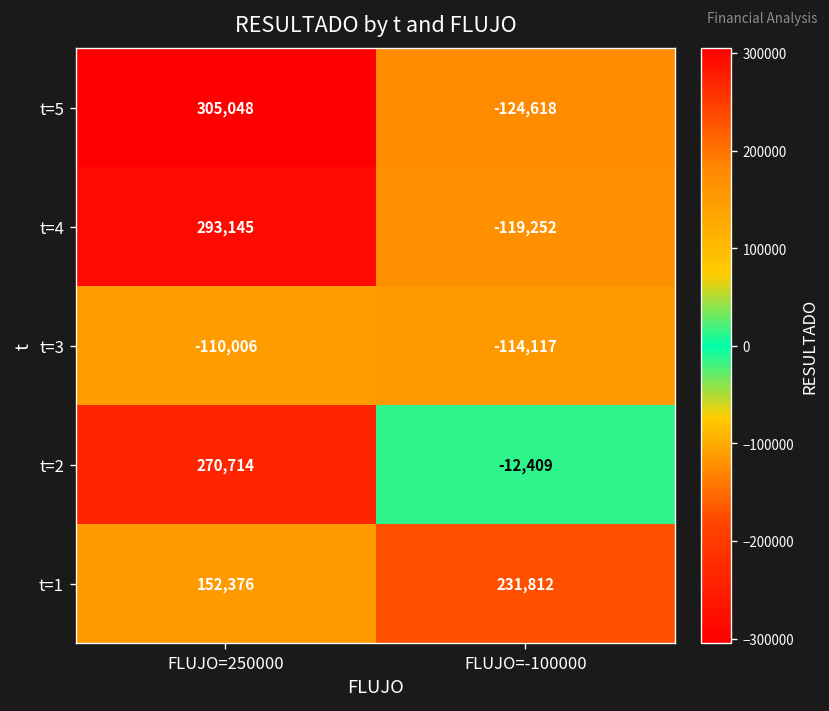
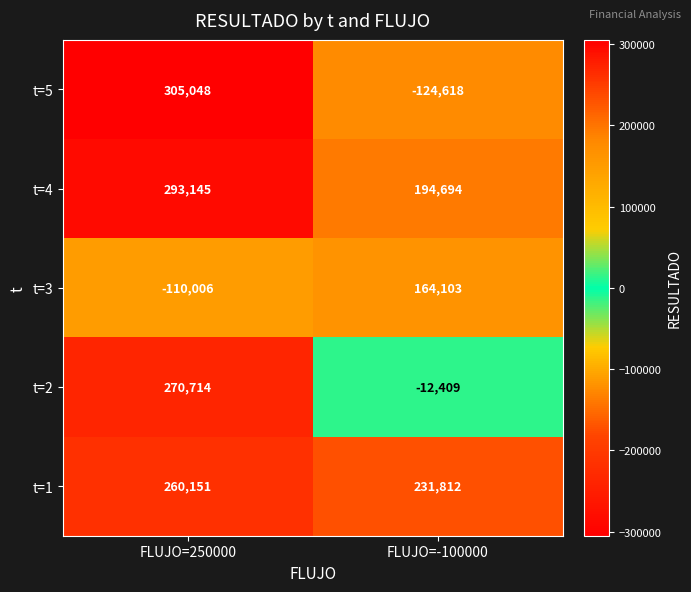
  {
    "t=5": {
      "FLUJO=250000": "305,048",
      "FLUJO=-100000": "-124,618"
    },
    "t=4": {
      "FLUJO=250000": "293,145",
-     "FLUJO=-100000": "-119,252"
+     "FLUJO=-100000": "194,694"
    },
    "t=3": {
      "FLUJO=250000": "-110,006",
-     "FLUJO=-100000": "-114,117"
+     "FLUJO=-100000": "164,103"
    },
    "t=2": {
      "FLUJO=250000": "270,714",
      "FLUJO=-100000": "-12,409"
    },
    "t=1": {
-     "FLUJO=250000": "152,376",
+     "FLUJO=250000": "260,151",
      "FLUJO=-100000": "231,812"
    }
  }
